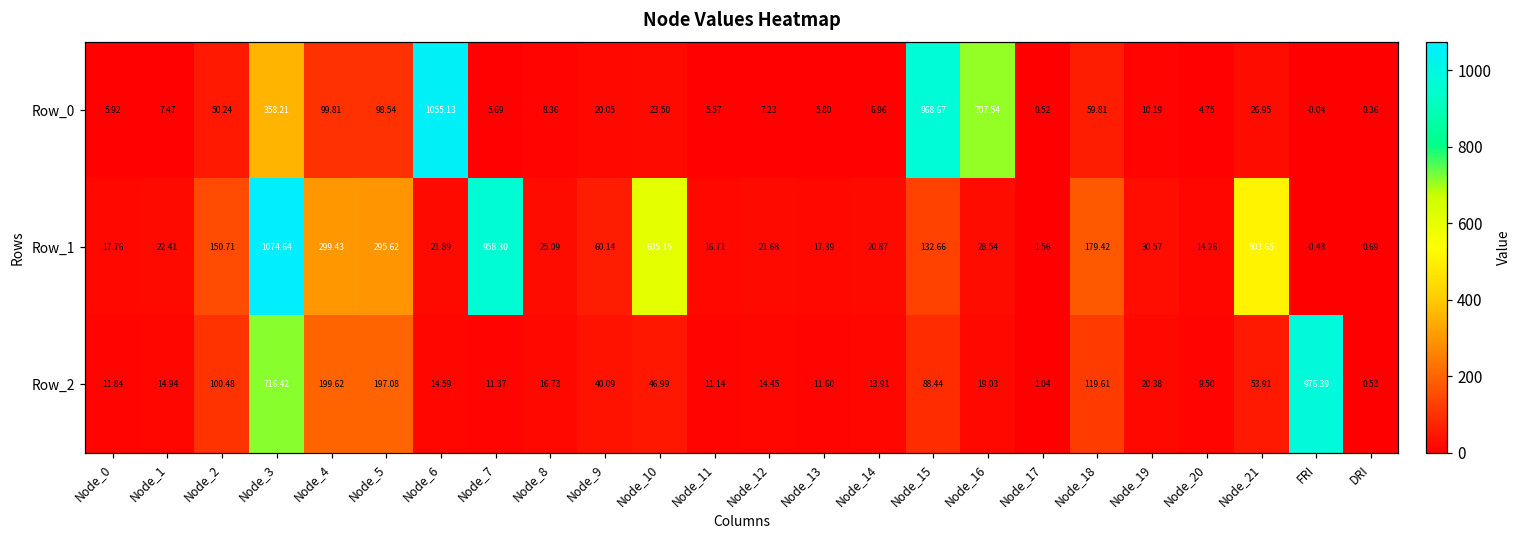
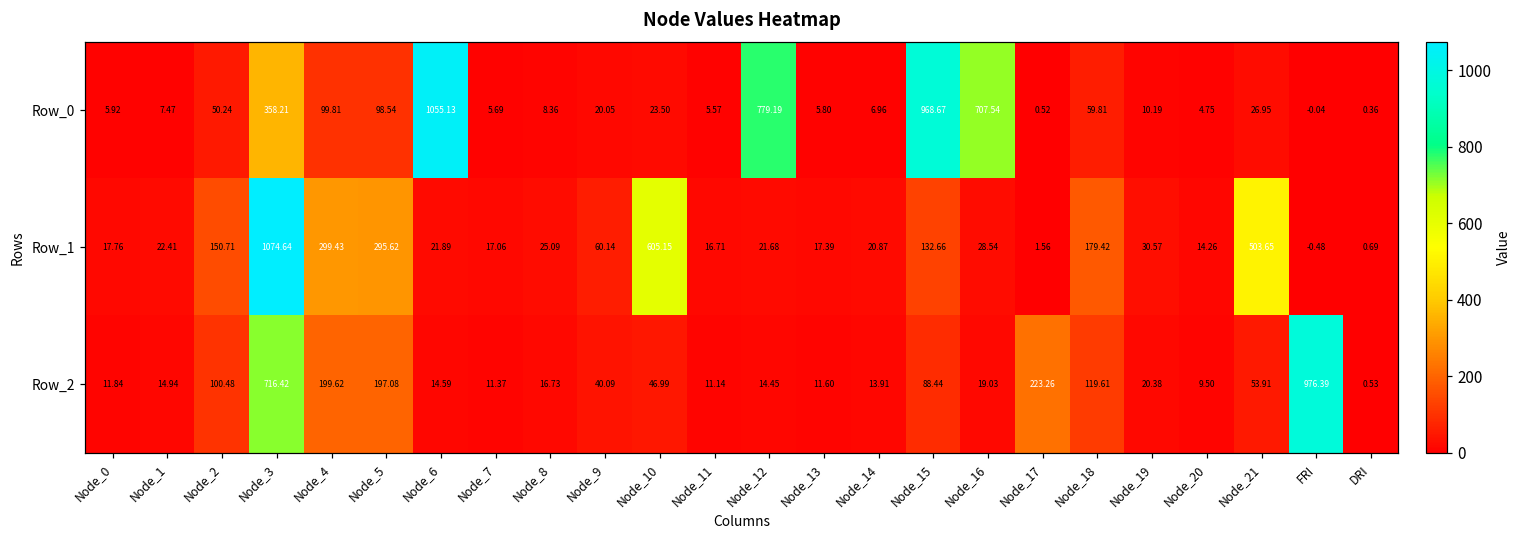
  {
    "Row_0": {
      "Node_0": 5.92,
      "Node_1": 7.47,
      "Node_2": 50.24,
      "Node_3": 358.21,
      "Node_4": 99.81,
      "Node_5": 98.54,
      "Node_6": 1055.13,
      "Node_7": 5.69,
      "Node_8": 8.36,
      "Node_9": 20.05,
      "Node_10": 23.50,
      "Node_11": 5.57,
-     "Node_12": 7.23,
+     "Node_12": 779.19,
      "Node_13": 5.80,
      "Node_14": 6.96,
      "Node_15": 968.67,
      "Node_16": 707.54,
      "Node_17": 0.52,
      "Node_18": 59.81,
      "Node_19": 10.19,
      "Node_20": 4.75,
      "Node_21": 26.95,
      "FRI": -0.04,
      "DRI": 0.36
    },
    "Row_1": {
      "Node_0": 17.76,
      "Node_1": 22.41,
      "Node_2": 150.71,
      "Node_3": 1074.64,
      "Node_4": 299.43,
      "Node_5": 295.62,
      "Node_6": 21.89,
-     "Node_7": 958.30,
+     "Node_7": 17.06,
      "Node_8": 25.09,
      "Node_9": 60.14,
      "Node_10": 605.15,
      "Node_11": 16.71,
      "Node_12": 21.68,
      "Node_13": 17.39,
      "Node_14": 20.87,
      "Node_15": 132.66,
      "Node_16": 28.54,
      "Node_17": 1.56,
      "Node_18": 179.42,
      "Node_19": 30.57,
      "Node_20": 14.26,
      "Node_21": 503.65,
      "FRI": -0.48,
      "DRI": 0.69
    },
    "Row_2": {
      "Node_0": 11.84,
      "Node_1": 14.94,
      "Node_2": 100.48,
      "Node_3": 716.42,
      "Node_4": 199.62,
      "Node_5": 197.08,
      "Node_6": 14.59,
      "Node_7": 11.37,
      "Node_8": 16.73,
      "Node_9": 40.09,
      "Node_10": 46.99,
      "Node_11": 11.14,
      "Node_12": 14.45,
      "Node_13": 11.60,
      "Node_14": 13.91,
      "Node_15": 88.44,
      "Node_16": 19.03,
-     "Node_17": 1.04,
+     "Node_17": 223.26,
      "Node_18": 119.61,
      "Node_19": 20.38,
      "Node_20": 9.50,
      "Node_21": 53.91,
      "FRI": 976.39,
      "DRI": 0.53
    }
  }
